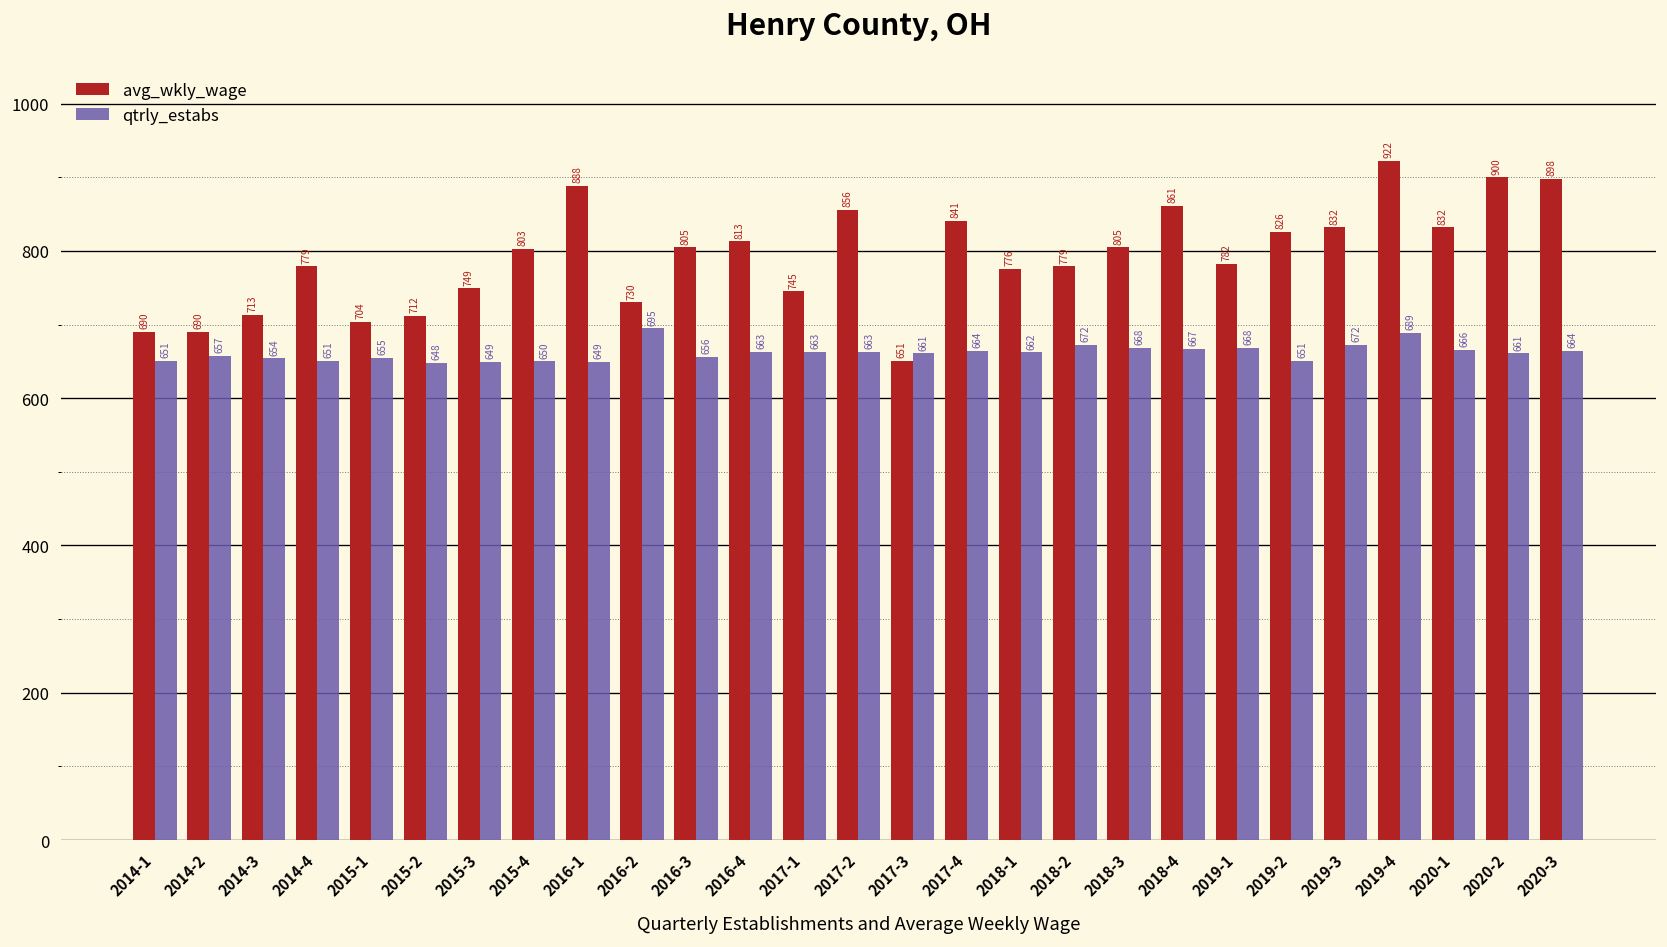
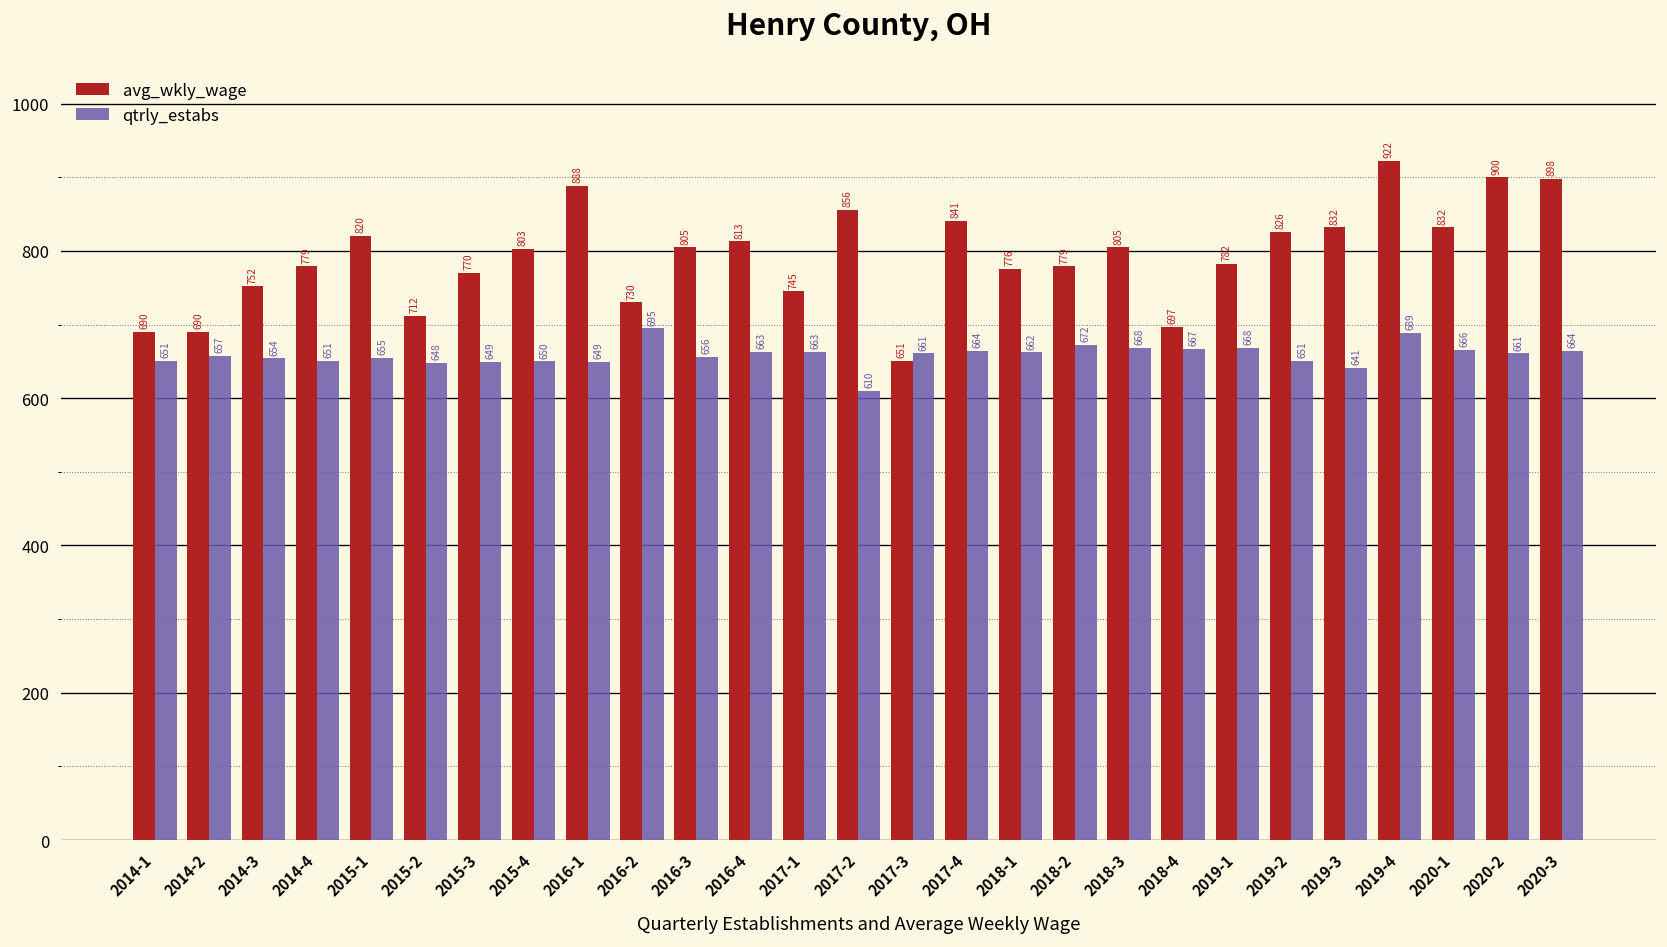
  {
    "avg_wkly_wage": {
      "2014-1": 690,
      "2014-2": 690,
-     "2014-3": 713,
+     "2014-3": 752,
      "2014-4": 779,
-     "2015-1": 704,
+     "2015-1": 820,
      "2015-2": 712,
-     "2015-3": 749,
+     "2015-3": 770,
      "2015-4": 803,
      "2016-1": 888,
      "2016-2": 730,
      "2016-3": 805,
      "2016-4": 813,
      "2017-1": 745,
      "2017-2": 856,
      "2017-3": 651,
      "2017-4": 841,
      "2018-1": 776,
      "2018-2": 779,
      "2018-3": 805,
-     "2018-4": 861,
+     "2018-4": 697,
      "2019-1": 782,
      "2019-2": 826,
      "2019-3": 832,
      "2019-4": 922,
      "2020-1": 832,
      "2020-2": 900,
      "2020-3": 898
    },
    "qtrly_estabs": {
      "2014-1": 651,
      "2014-2": 657,
      "2014-3": 654,
      "2014-4": 651,
      "2015-1": 655,
      "2015-2": 648,
      "2015-3": 649,
      "2015-4": 650,
      "2016-1": 649,
      "2016-2": 695,
      "2016-3": 656,
      "2016-4": 663,
      "2017-1": 663,
-     "2017-2": 663,
+     "2017-2": 610,
      "2017-3": 661,
      "2017-4": 664,
      "2018-1": 662,
      "2018-2": 672,
      "2018-3": 668,
      "2018-4": 667,
      "2019-1": 668,
      "2019-2": 651,
-     "2019-3": 672,
+     "2019-3": 641,
      "2019-4": 689,
      "2020-1": 666,
      "2020-2": 661,
      "2020-3": 664
    }
  }
